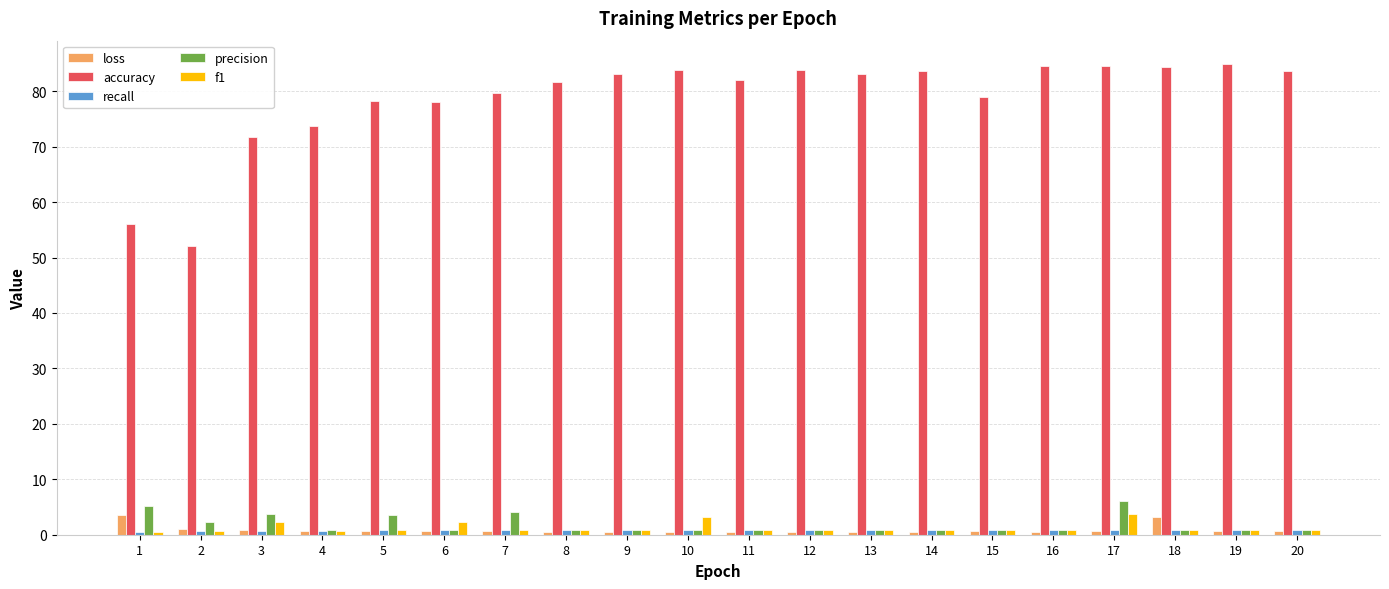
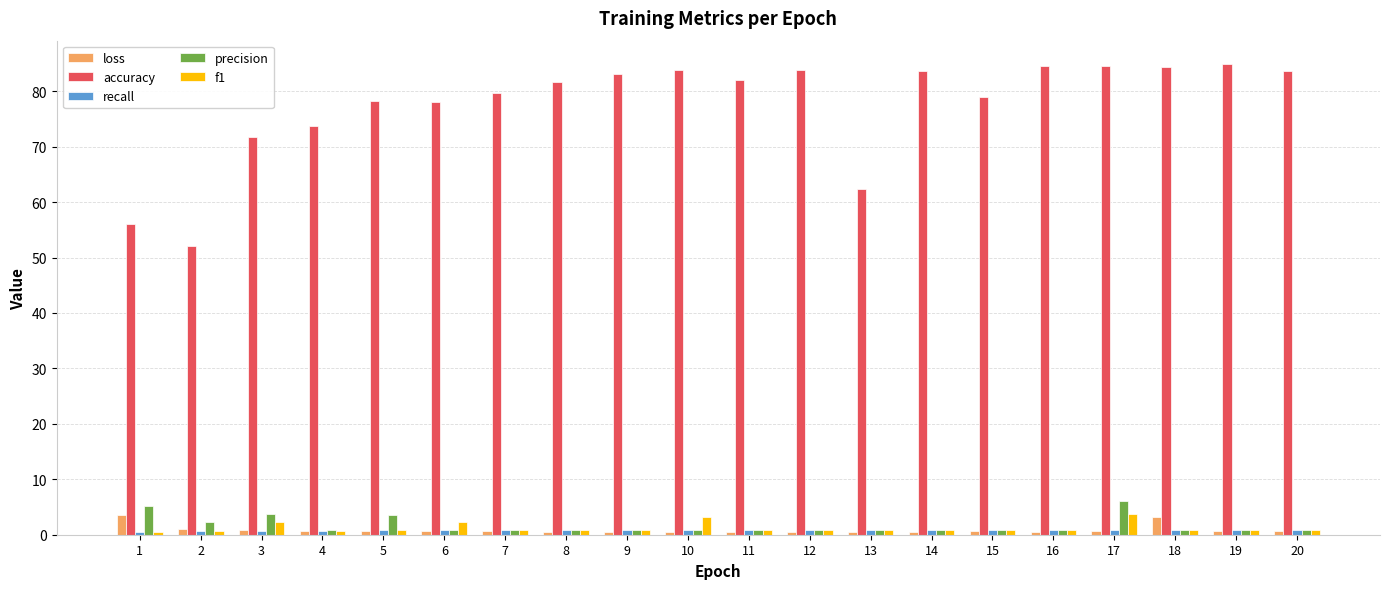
  {
    "loss": {
      "1": 4,
      "2": 1,
      "3": 1,
      "4": 1,
      "5": 1,
      "6": 1,
      "7": 1,
      "8": 1,
      "9": 1,
      "10": 1,
      "11": 1,
      "12": 1,
      "13": 1,
      "14": 1,
      "15": 1,
      "16": 1,
      "17": 1,
      "18": 3,
      "19": 1,
      "20": 1
    },
    "accuracy": {
      "1": 56,
      "2": 52,
      "3": 72,
      "4": 74,
      "5": 78,
      "6": 78,
      "7": 80,
      "8": 82,
      "9": 83,
      "10": 84,
      "11": 82,
      "12": 84,
-     "13": 83,
+     "13": 62,
      "14": 84,
      "15": 79,
      "16": 85,
      "17": 85,
      "18": 84,
      "19": 85,
      "20": 84
    },
    "recall": {
      "1": 1,
      "2": 1,
      "3": 1,
      "4": 1,
      "5": 1,
      "6": 1,
      "7": 1,
      "8": 1,
      "9": 1,
      "10": 1,
      "11": 1,
      "12": 1,
      "13": 1,
      "14": 1,
      "15": 1,
      "16": 1,
      "17": 1,
      "18": 1,
      "19": 1,
      "20": 1
    },
    "precision": {
      "1": 5,
      "2": 2,
      "3": 4,
      "4": 1,
      "5": 4,
      "6": 1,
-     "7": 4,
+     "7": 1,
      "8": 1,
      "9": 1,
      "10": 1,
      "11": 1,
      "12": 1,
      "13": 1,
      "14": 1,
      "15": 1,
      "16": 1,
      "17": 6,
      "18": 1,
      "19": 1,
      "20": 1
    },
    "f1": {
      "1": 1,
      "2": 1,
      "3": 2,
      "4": 1,
      "5": 1,
      "6": 2,
      "7": 1,
      "8": 1,
      "9": 1,
      "10": 3,
      "11": 1,
      "12": 1,
      "13": 1,
      "14": 1,
      "15": 1,
      "16": 1,
      "17": 4,
      "18": 1,
      "19": 1,
      "20": 1
    }
  }
